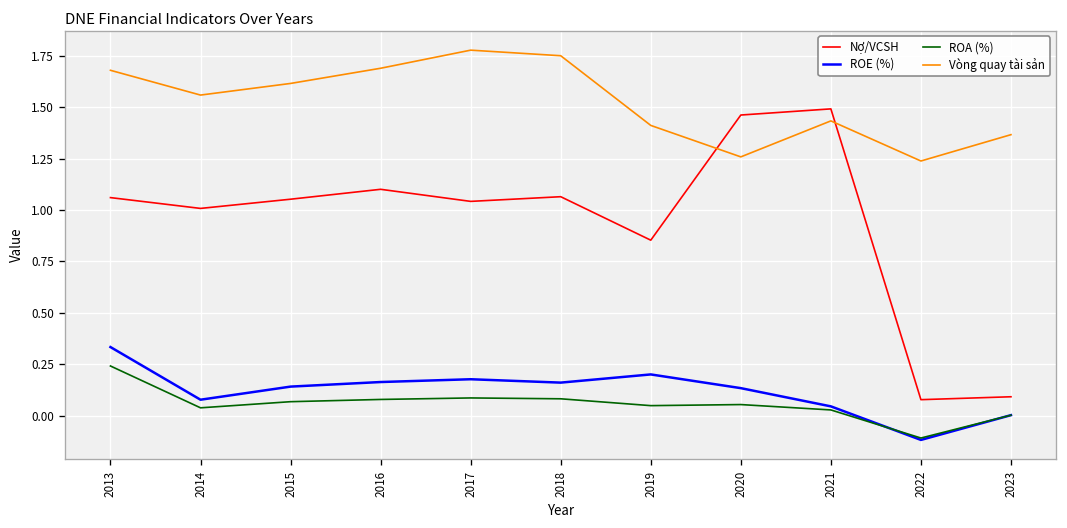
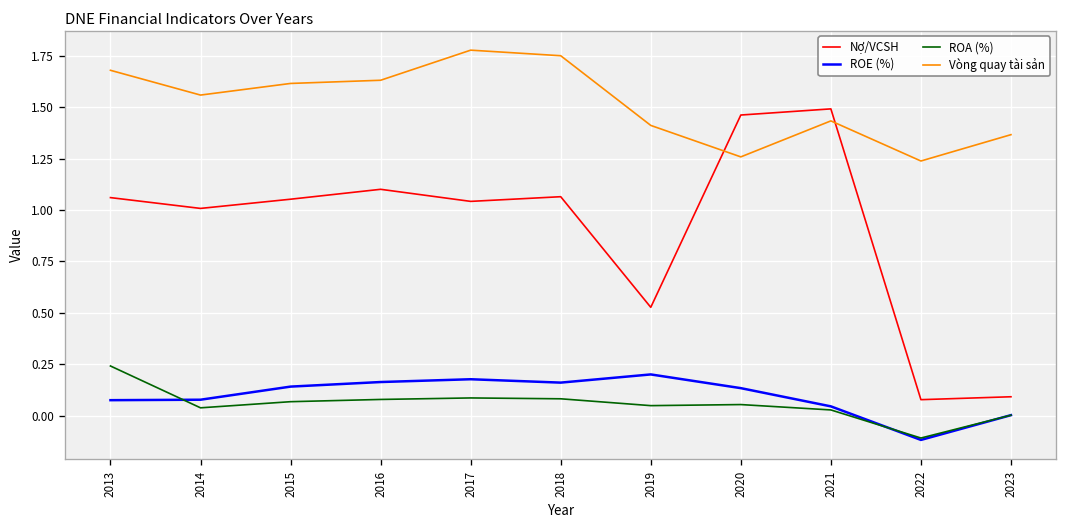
  {
    "Nợ/VCSH": {
      "2013": 1.06,
      "2014": 1.01,
      "2015": 1.05,
      "2016": 1.10,
      "2017": 1.04,
      "2018": 1.06,
-     "2019": 0.85,
+     "2019": 0.53,
      "2020": 1.46,
      "2021": 1.49,
      "2022": 0.08,
      "2023": 0.09
    },
    "ROE (%)": {
-     "2013": 0.33,
+     "2013": 0.08,
      "2014": 0.08,
      "2015": 0.14,
      "2016": 0.16,
      "2017": 0.18,
      "2018": 0.16,
      "2019": 0.20,
      "2020": 0.13,
      "2021": 0.05
    },
    "ROA (%)": {
      "2013": 0.24,
      "2014": 0.04,
      "2015": 0.07,
      "2016": 0.08,
      "2017": 0.09,
      "2018": 0.08,
      "2019": 0.05,
      "2020": 0.05,
      "2021": 0.03
    },
    "Vòng quay tài sản": {
      "2013": 1.68,
      "2014": 1.56,
      "2015": 1.62,
-     "2016": 1.69,
+     "2016": 1.63,
      "2017": 1.78,
      "2018": 1.75,
      "2019": 1.41,
      "2020": 1.26,
      "2021": 1.43,
      "2022": 1.24,
      "2023": 1.37
    }
  }
